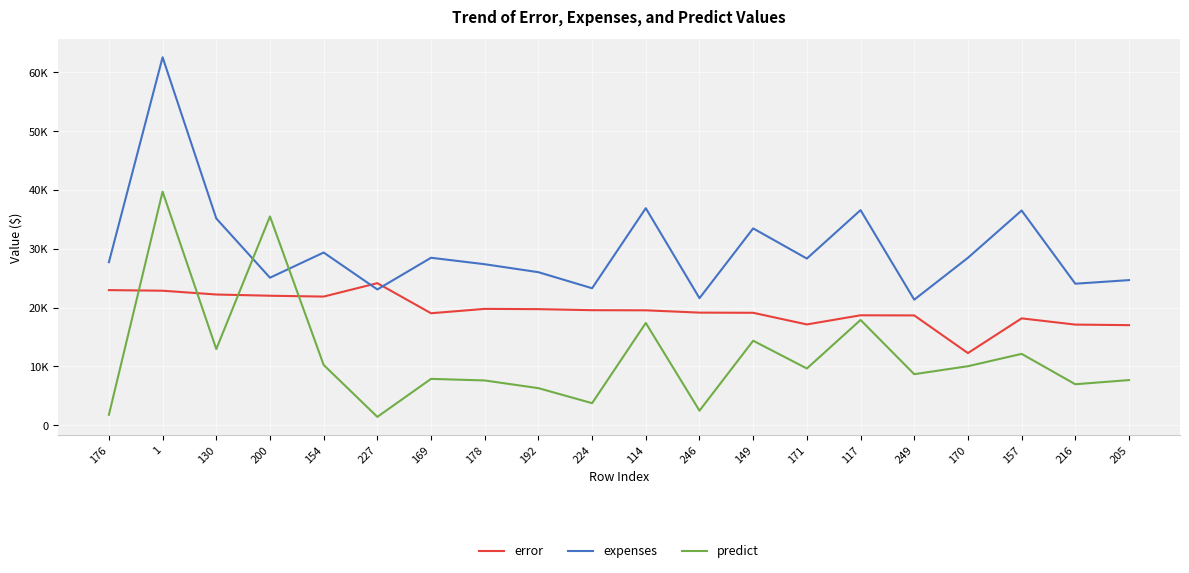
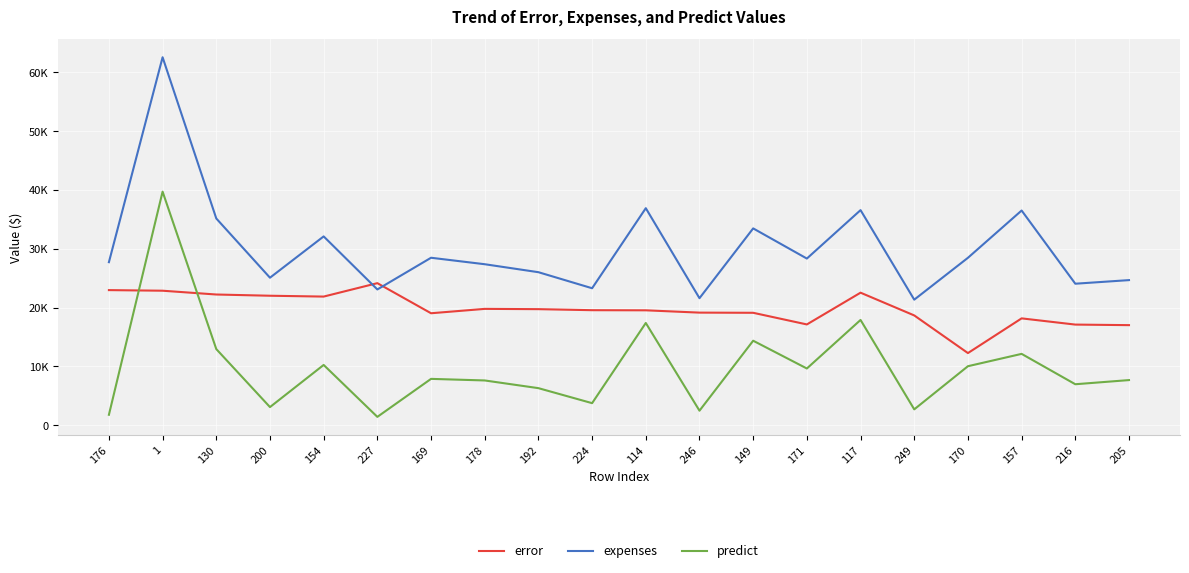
  {
    "error": {
      "176": 23000,
      "1": 23000,
      "130": 22000,
      "200": 22000,
      "154": 22000,
      "227": 24000,
      "169": 19000,
      "178": 20000,
      "192": 20000,
      "224": 20000,
      "114": 20000,
      "246": 19000,
      "149": 19000,
      "171": 17000,
-     "117": 19000,
+     "117": 23000,
      "249": 19000,
      "170": 12000,
      "157": 18000,
      "216": 17000,
      "205": 17000
    },
    "expenses": {
      "176": 28000,
      "1": 63000,
      "130": 35000,
      "200": 25000,
-     "154": 29000,
+     "154": 32000,
      "227": 23000,
      "169": 28000,
      "178": 27000,
      "192": 26000,
      "224": 23000,
      "114": 37000,
      "246": 22000,
      "149": 33000,
      "171": 28000,
      "117": 37000,
      "249": 21000,
      "170": 28000,
      "157": 37000,
      "216": 24000,
      "205": 25000
    },
    "predict": {
      "176": 2000,
      "1": 40000,
      "130": 13000,
-     "200": 36000,
+     "200": 3000,
      "154": 10000,
      "227": 1000,
      "169": 8000,
      "178": 8000,
      "192": 6000,
      "224": 4000,
      "114": 17000,
      "246": 2000,
      "149": 14000,
      "171": 10000,
      "117": 18000,
-     "249": 9000,
+     "249": 3000,
      "170": 10000,
      "157": 12000,
      "216": 7000,
      "205": 8000
    }
  }
